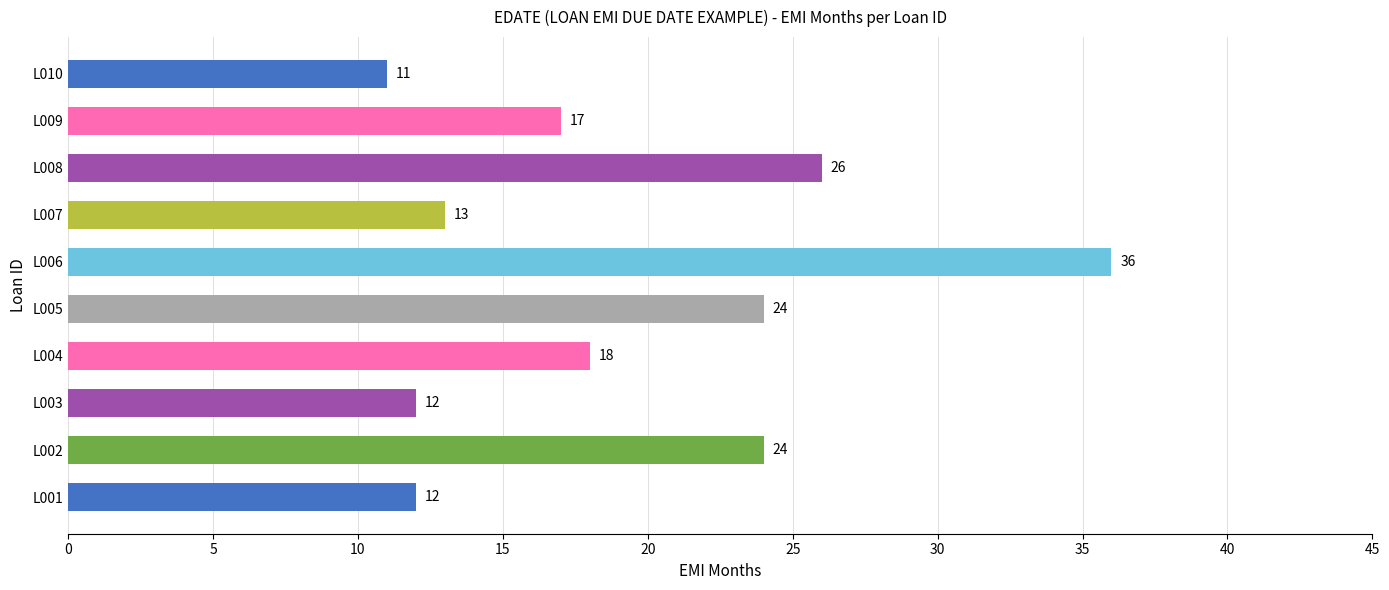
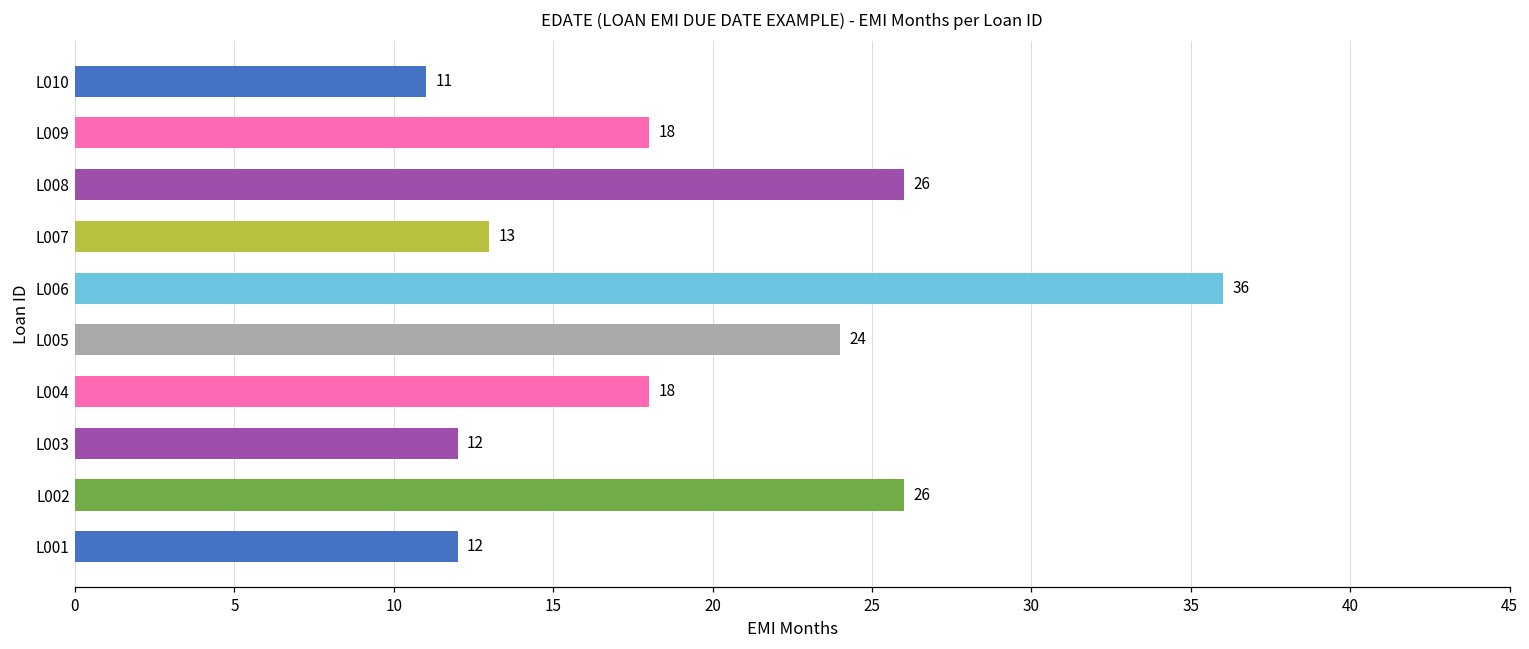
  {
    "L010": 11,
-   "L009": 17,
+   "L009": 18,
    "L008": 26,
    "L007": 13,
    "L006": 36,
    "L005": 24,
    "L004": 18,
    "L003": 12,
-   "L002": 24,
+   "L002": 26,
    "L001": 12
  }
